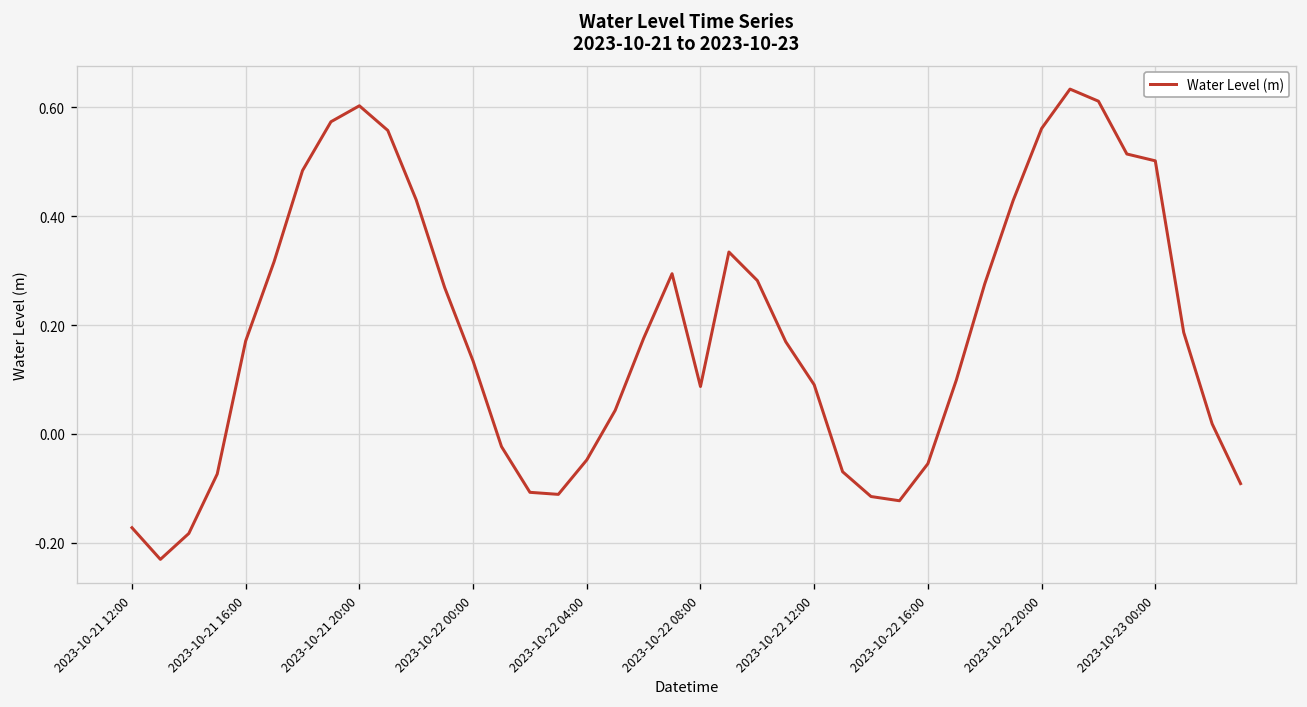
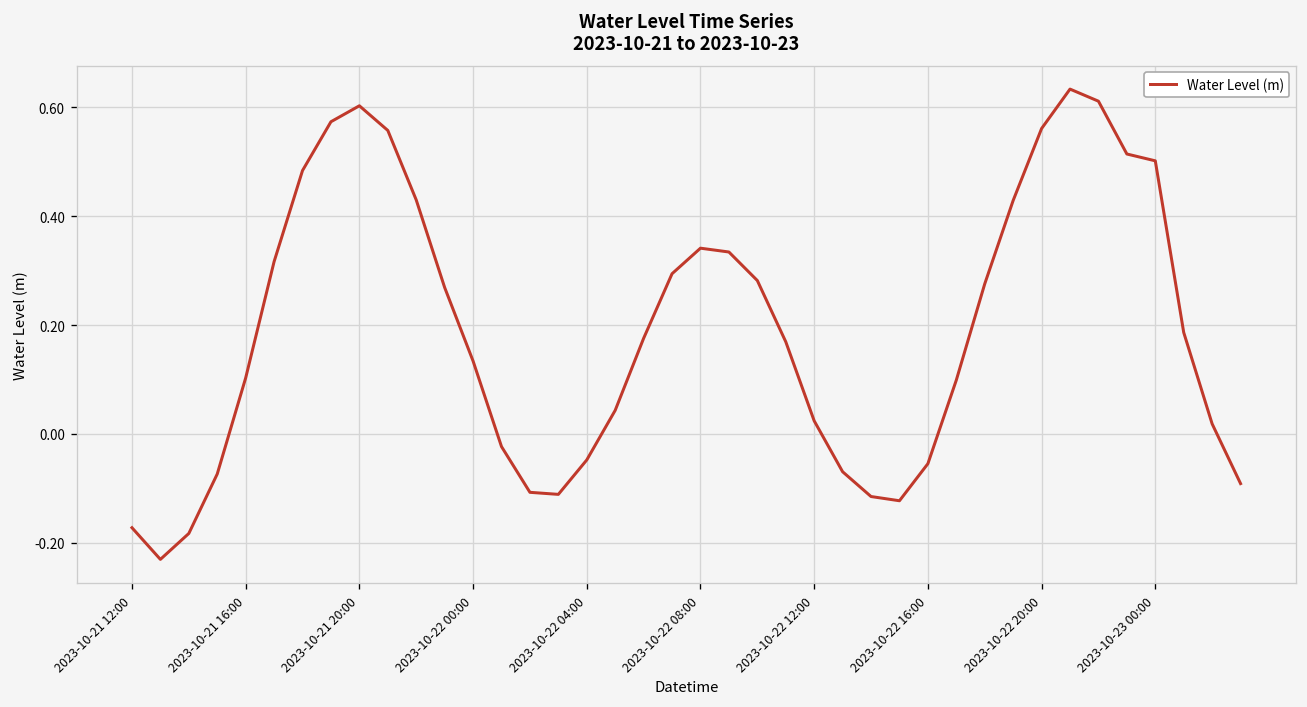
  {
    "2023-10-21 12:00": -0.17,
-   "2023-10-21 16:00": 0.17,
+   "2023-10-21 16:00": 0.10,
    "2023-10-21 20:00": 0.60,
    "2023-10-22 00:00": 0.13,
    "2023-10-22 04:00": -0.05,
-   "2023-10-22 08:00": 0.09,
-   "2023-10-22 12:00": 0.09,
+   "2023-10-22 08:00": 0.34,
+   "2023-10-22 12:00": 0.02,
    "2023-10-22 16:00": -0.05,
    "2023-10-22 20:00": 0.56,
    "2023-10-23 00:00": 0.50
  }
